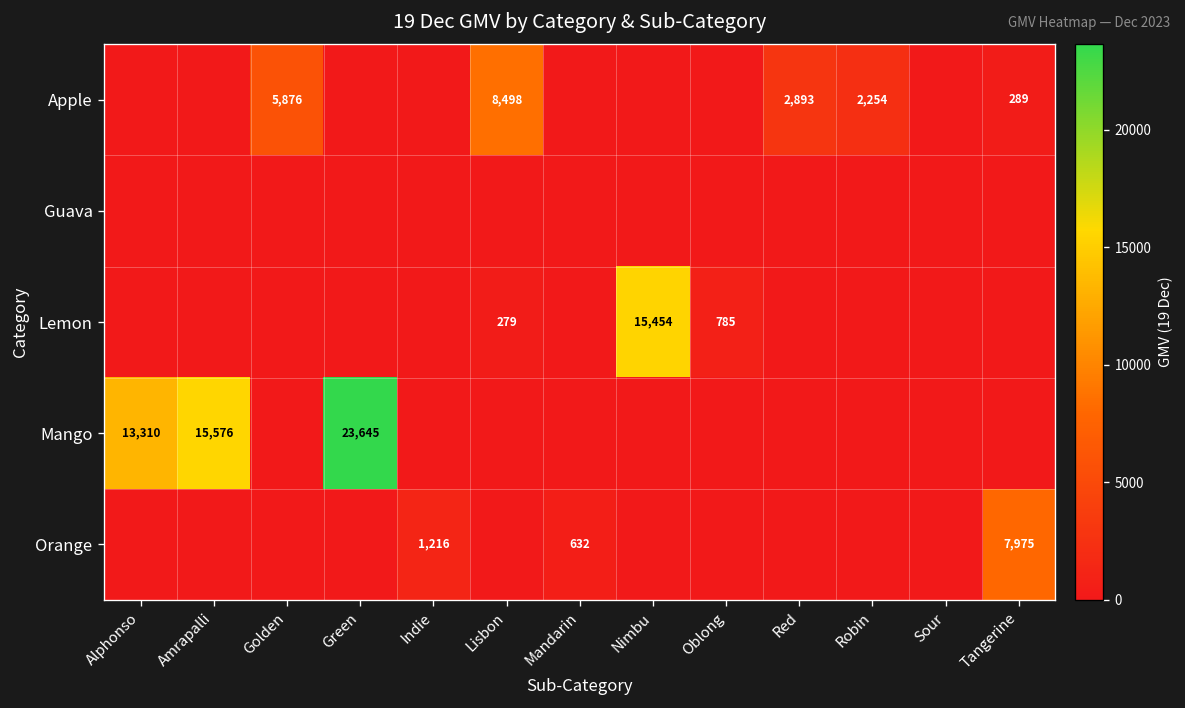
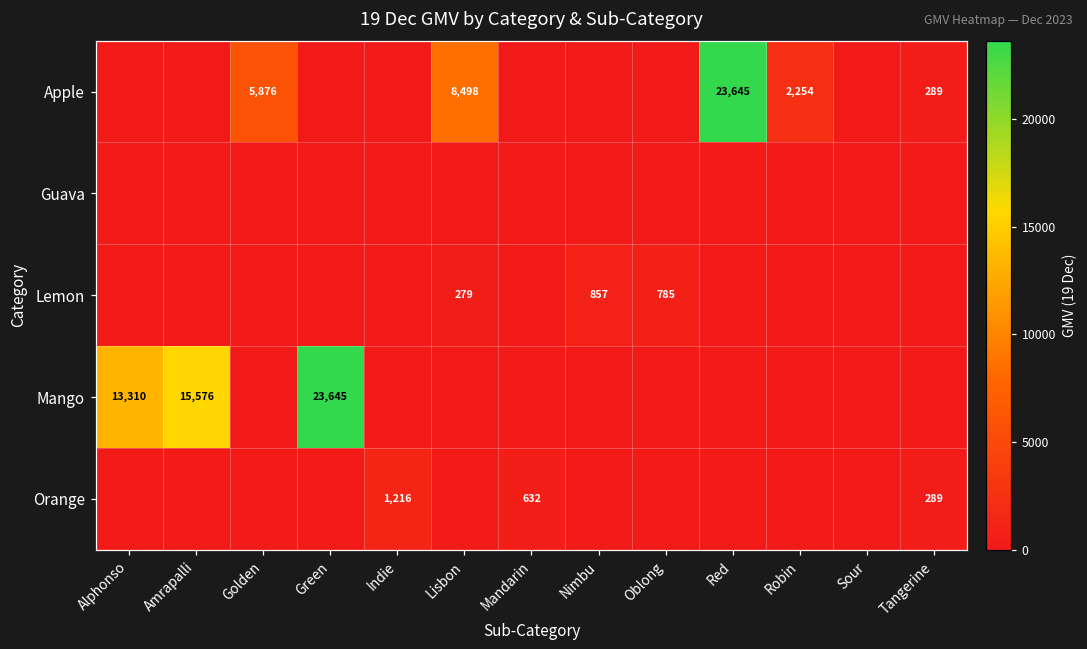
  {
    "Apple": {
      "Golden": "5,876",
      "Lisbon": "8,498",
-     "Red": "2,893",
+     "Red": "23,645",
      "Robin": "2,254",
      "Tangerine": "289"
    },
    "Lemon": {
      "Lisbon": "279",
-     "Nimbu": "15,454",
+     "Nimbu": "857",
      "Oblong": "785"
    },
    "Mango": {
      "Alphonso": "13,310",
      "Amrapalli": "15,576",
      "Green": "23,645"
    },
    "Orange": {
      "Indie": "1,216",
      "Mandarin": "632",
-     "Tangerine": "7,975"
+     "Tangerine": "289"
    }
  }
